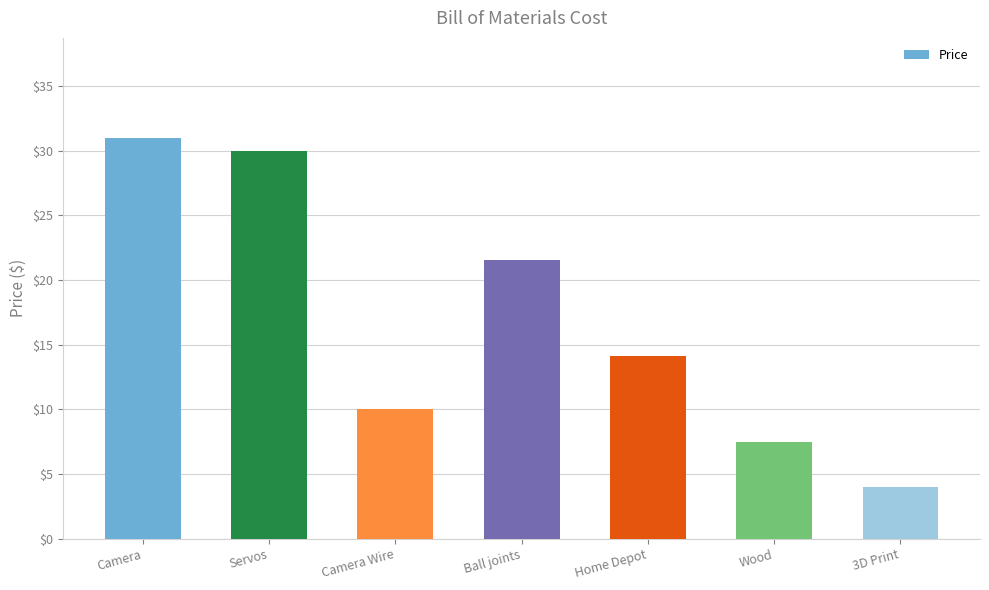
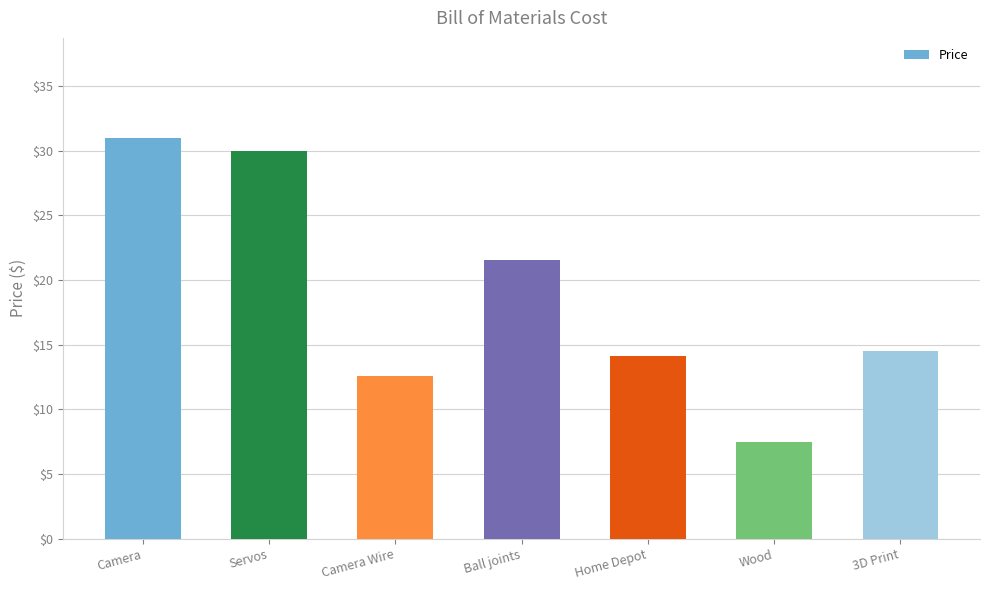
  {
    "Camera": "$31.0",
    "Servos": "$30.0",
-   "Camera Wire": "$10.0",
+   "Camera Wire": "$12.5",
    "Ball joints": "$21.6",
    "Home Depot": "$14.1",
    "Wood": "$7.5",
-   "3D Print": "$4.0"
+   "3D Print": "$14.5"
  }
